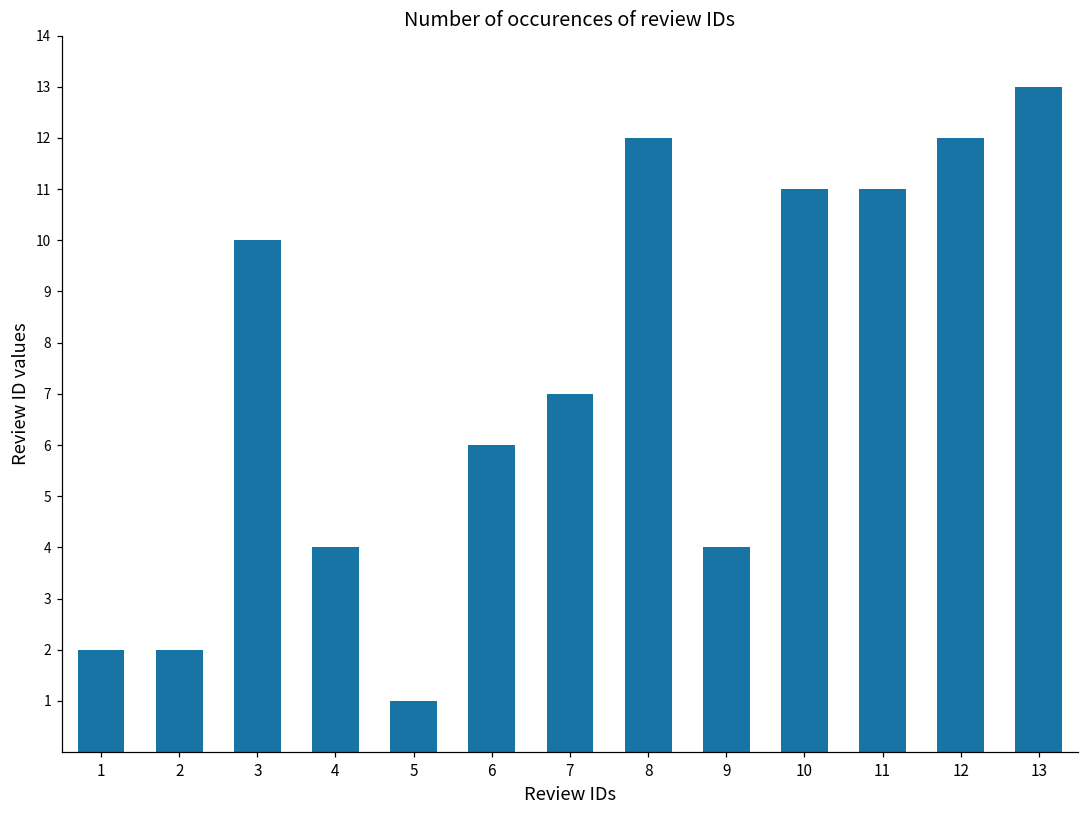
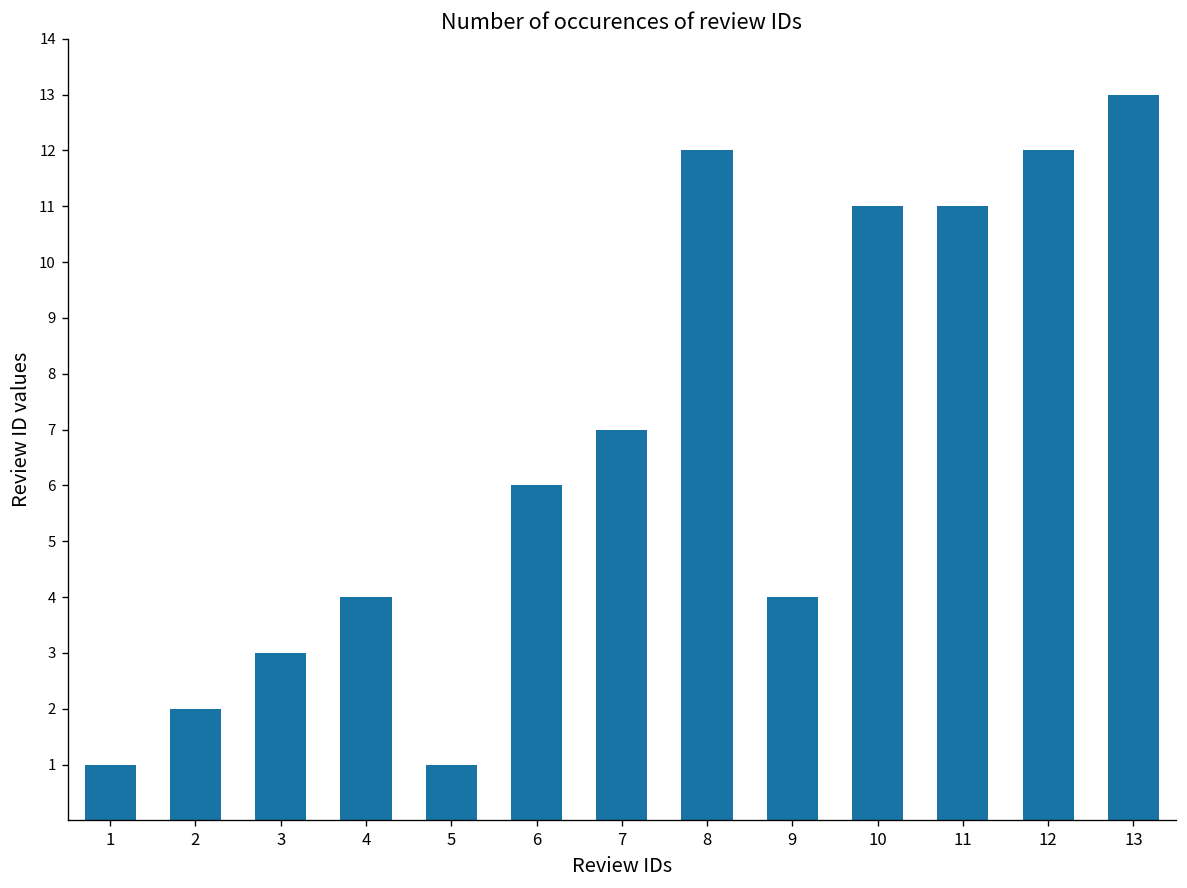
  {
-   "1": 2,
+   "1": 1,
    "2": 2,
-   "3": 10,
+   "3": 3,
    "4": 4,
    "5": 1,
    "6": 6,
    "7": 7,
    "8": 12,
    "9": 4,
    "10": 11,
    "11": 11,
    "12": 12,
    "13": 13
  }
